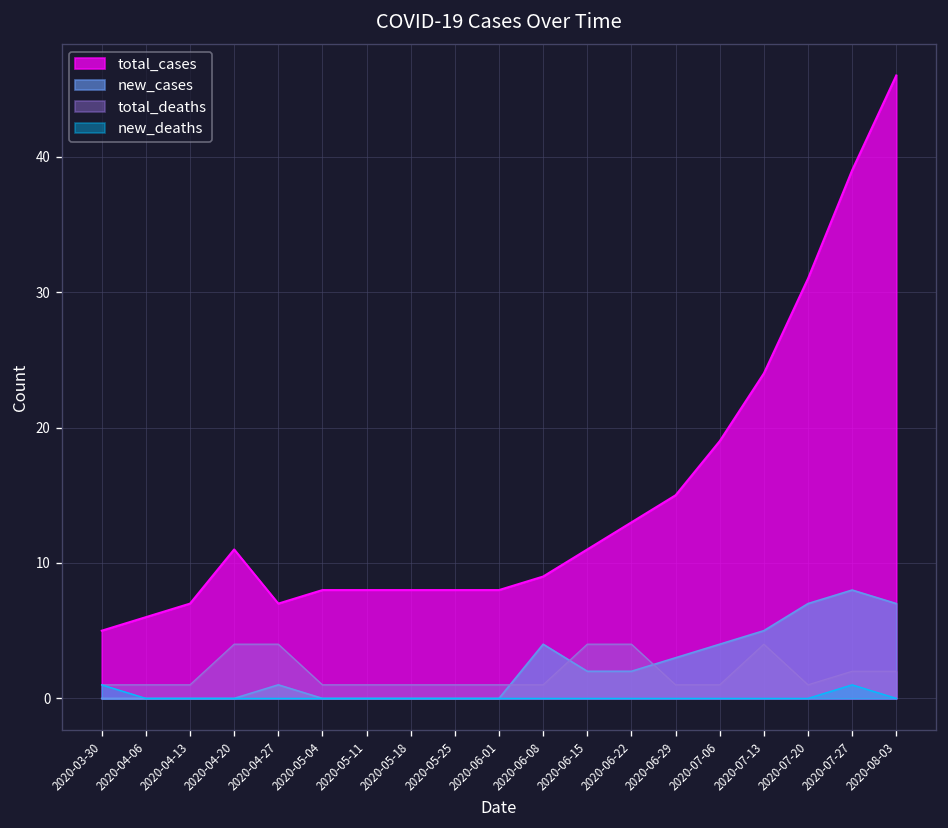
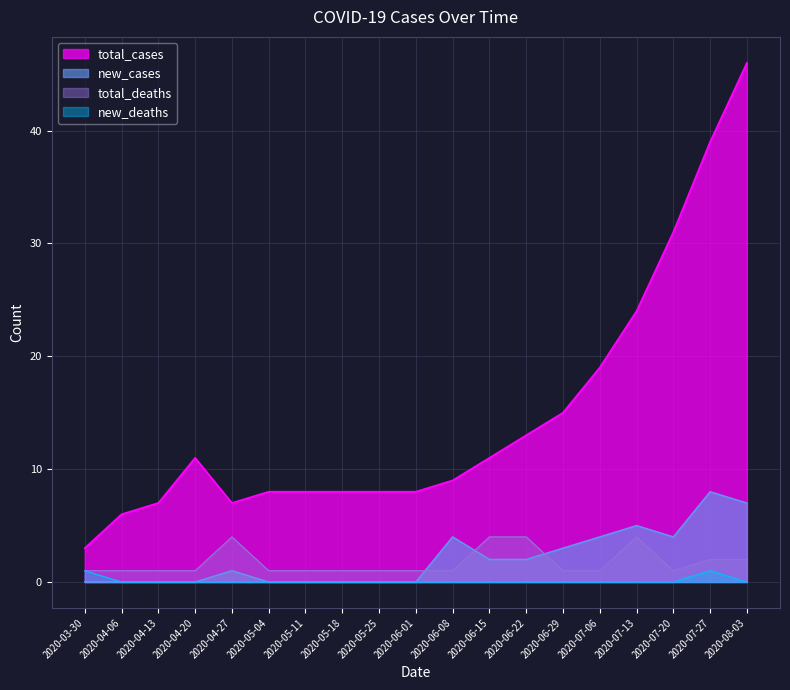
  {
    "total_cases": {
-     "2020-03-30": 5,
+     "2020-03-30": 3,
      "2020-04-06": 6,
      "2020-04-13": 7,
      "2020-04-20": 11,
      "2020-04-27": 7,
      "2020-05-04": 8,
      "2020-05-11": 8,
      "2020-05-18": 8,
      "2020-05-25": 8,
      "2020-06-01": 8,
      "2020-06-08": 9,
      "2020-06-15": 11,
      "2020-06-22": 13,
      "2020-06-29": 15,
      "2020-07-06": 19,
      "2020-07-13": 24,
      "2020-07-20": 31,
      "2020-07-27": 39,
      "2020-08-03": 46
    },
    "new_cases": {
      "2020-03-30": 0,
      "2020-04-27": 1,
      "2020-06-08": 4,
      "2020-06-15": 2,
      "2020-06-22": 2,
      "2020-06-29": 3,
      "2020-07-06": 4,
      "2020-07-13": 5,
-     "2020-07-20": 7,
+     "2020-07-20": 4,
      "2020-07-27": 8,
      "2020-08-03": 7
    },
    "total_deaths": {
      "2020-04-06": 1,
      "2020-04-13": 1,
-     "2020-04-20": 4,
+     "2020-04-20": 1,
      "2020-04-27": 4,
      "2020-05-04": 1,
      "2020-05-11": 1,
      "2020-05-18": 1,
      "2020-05-25": 1,
      "2020-06-01": 1,
      "2020-06-08": 1,
      "2020-06-15": 4,
      "2020-06-22": 4,
      "2020-06-29": 1,
      "2020-07-06": 1,
      "2020-07-13": 4,
      "2020-07-20": 1,
      "2020-07-27": 2,
      "2020-08-03": 2
    },
    "new_deaths": {
      "2020-04-27": 0,
      "2020-06-08": 0,
      "2020-06-15": 0,
      "2020-06-22": 0,
      "2020-06-29": 0,
      "2020-07-06": 0,
      "2020-07-13": 0,
      "2020-07-20": 0,
      "2020-07-27": 1,
      "2020-08-03": 0
    }
  }
